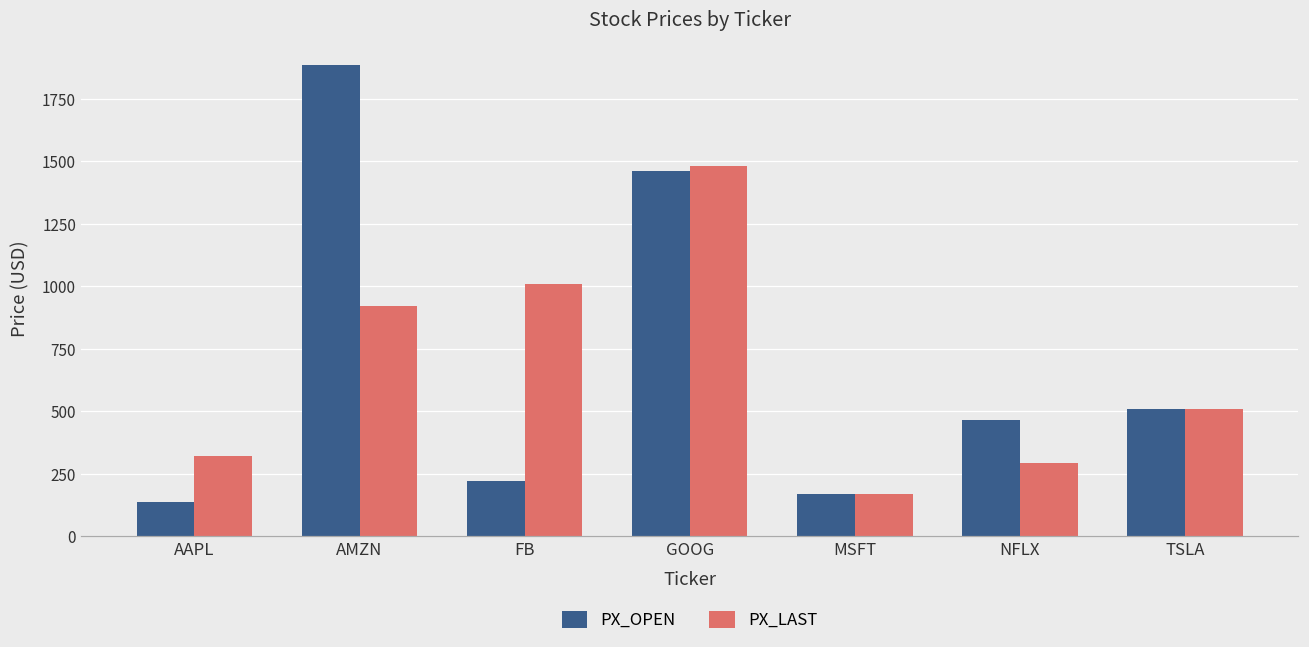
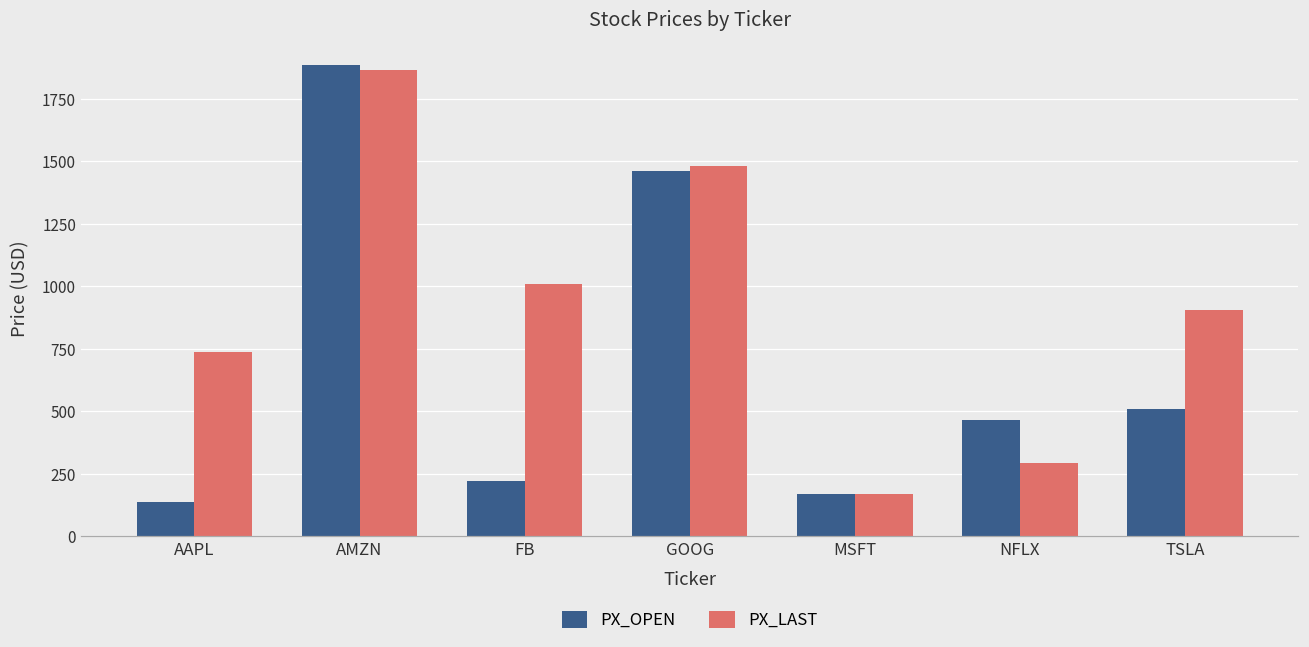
  {
    "PX_OPEN": {
      "AAPL": 140,
      "AMZN": 1890,
      "FB": 220,
      "GOOG": 1460,
      "MSFT": 170,
      "NFLX": 470,
      "TSLA": 510
    },
    "PX_LAST": {
-     "AAPL": 320,
-     "AMZN": 920,
+     "AAPL": 740,
+     "AMZN": 1860,
      "FB": 1010,
      "GOOG": 1480,
      "MSFT": 170,
      "NFLX": 290,
-     "TSLA": 510
+     "TSLA": 910
    }
  }
